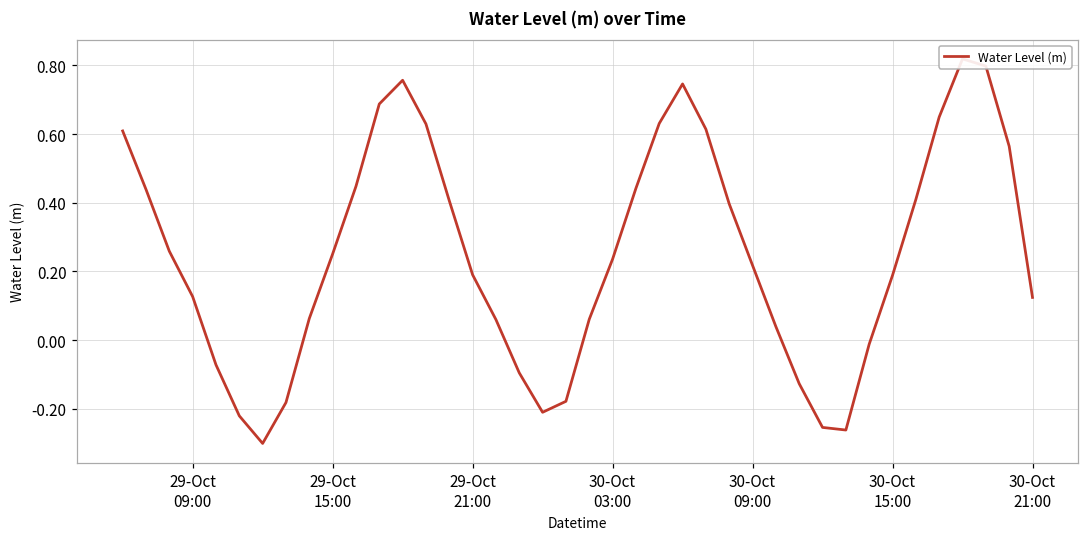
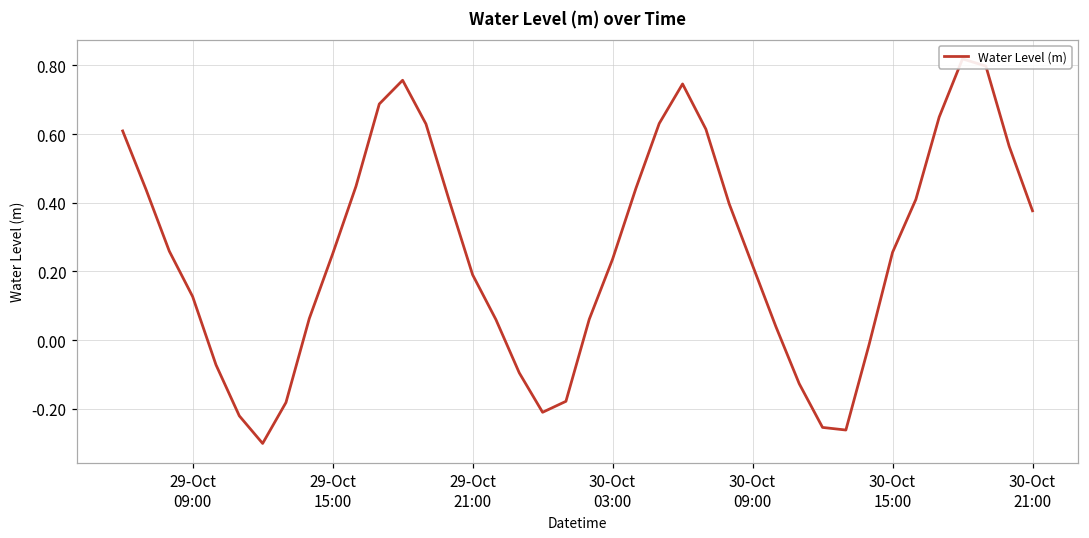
  {
    "29-Oct 09:00": 0.13,
    "29-Oct 15:00": 0.25,
    "29-Oct 21:00": 0.19,
    "30-Oct 03:00": 0.24,
    "30-Oct 09:00": 0.22,
-   "30-Oct 15:00": 0.19,
-   "30-Oct 21:00": 0.12
+   "30-Oct 15:00": 0.26,
+   "30-Oct 21:00": 0.38
  }
